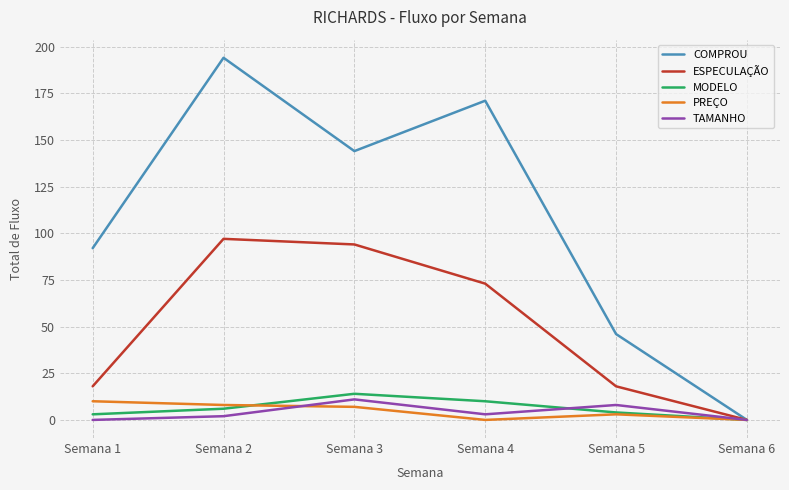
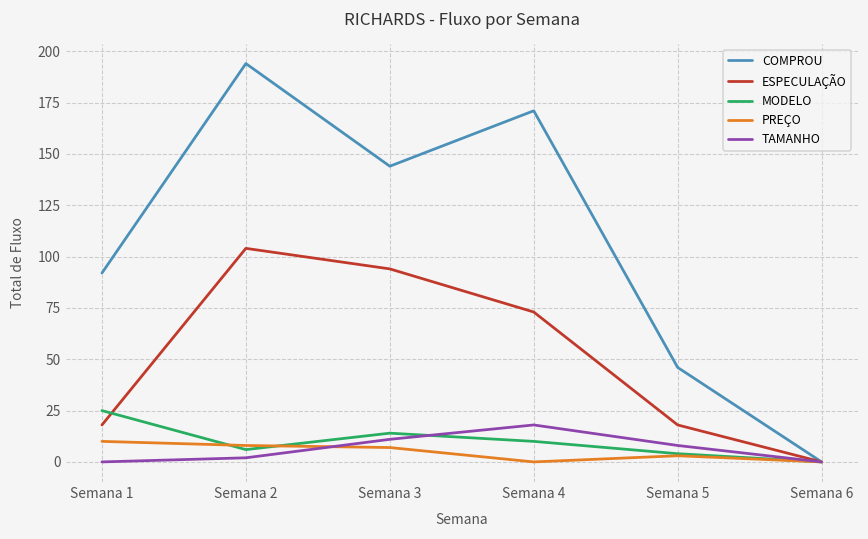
  {
    "COMPROU": {
      "Semana 1": 92,
      "Semana 2": 194,
      "Semana 3": 144,
      "Semana 4": 171,
      "Semana 5": 46
    },
    "ESPECULAÇÃO": {
      "Semana 1": 18,
-     "Semana 2": 97,
+     "Semana 2": 104,
      "Semana 3": 94,
      "Semana 4": 73,
      "Semana 5": 18
    },
    "MODELO": {
-     "Semana 1": 3,
+     "Semana 1": 25,
      "Semana 2": 6,
      "Semana 3": 14,
      "Semana 4": 10
    },
    "PREÇO": {
      "Semana 1": 10,
      "Semana 2": 8,
      "Semana 3": 7,
      "Semana 4": 0
    },
    "TAMANHO": {
      "Semana 1": 0,
      "Semana 2": 2,
      "Semana 3": 11,
-     "Semana 4": 3,
+     "Semana 4": 18,
      "Semana 5": 8
    }
  }
